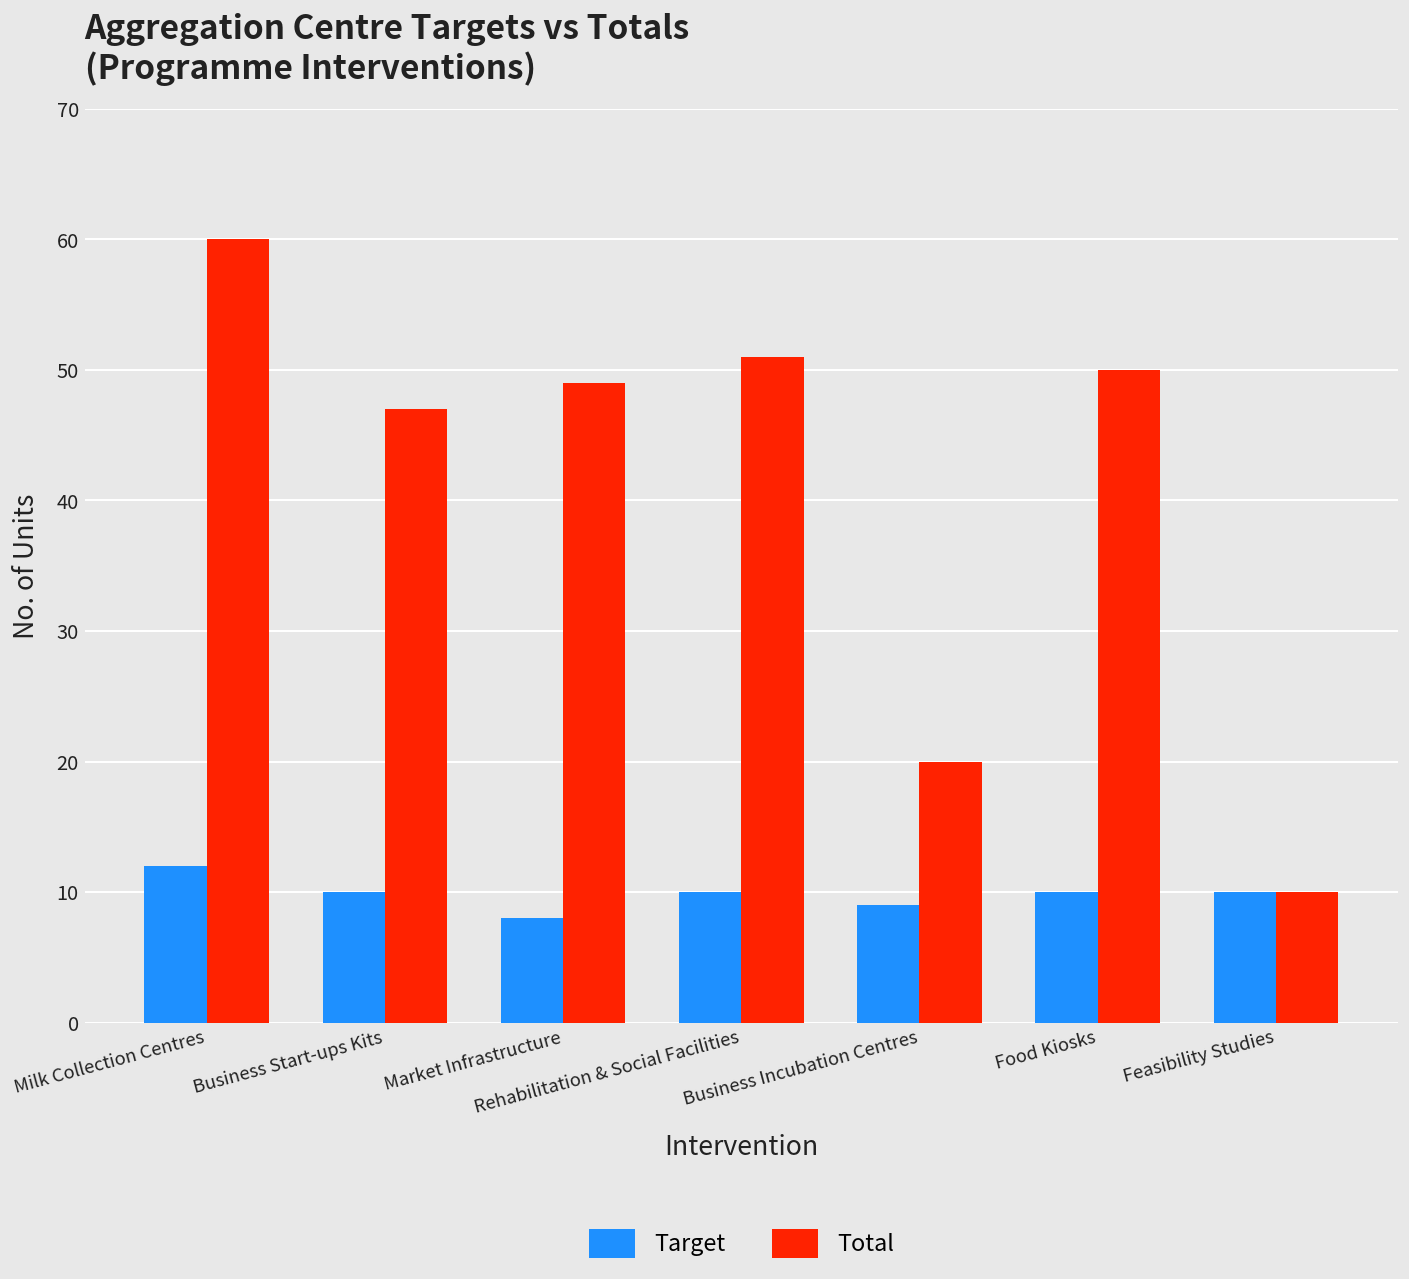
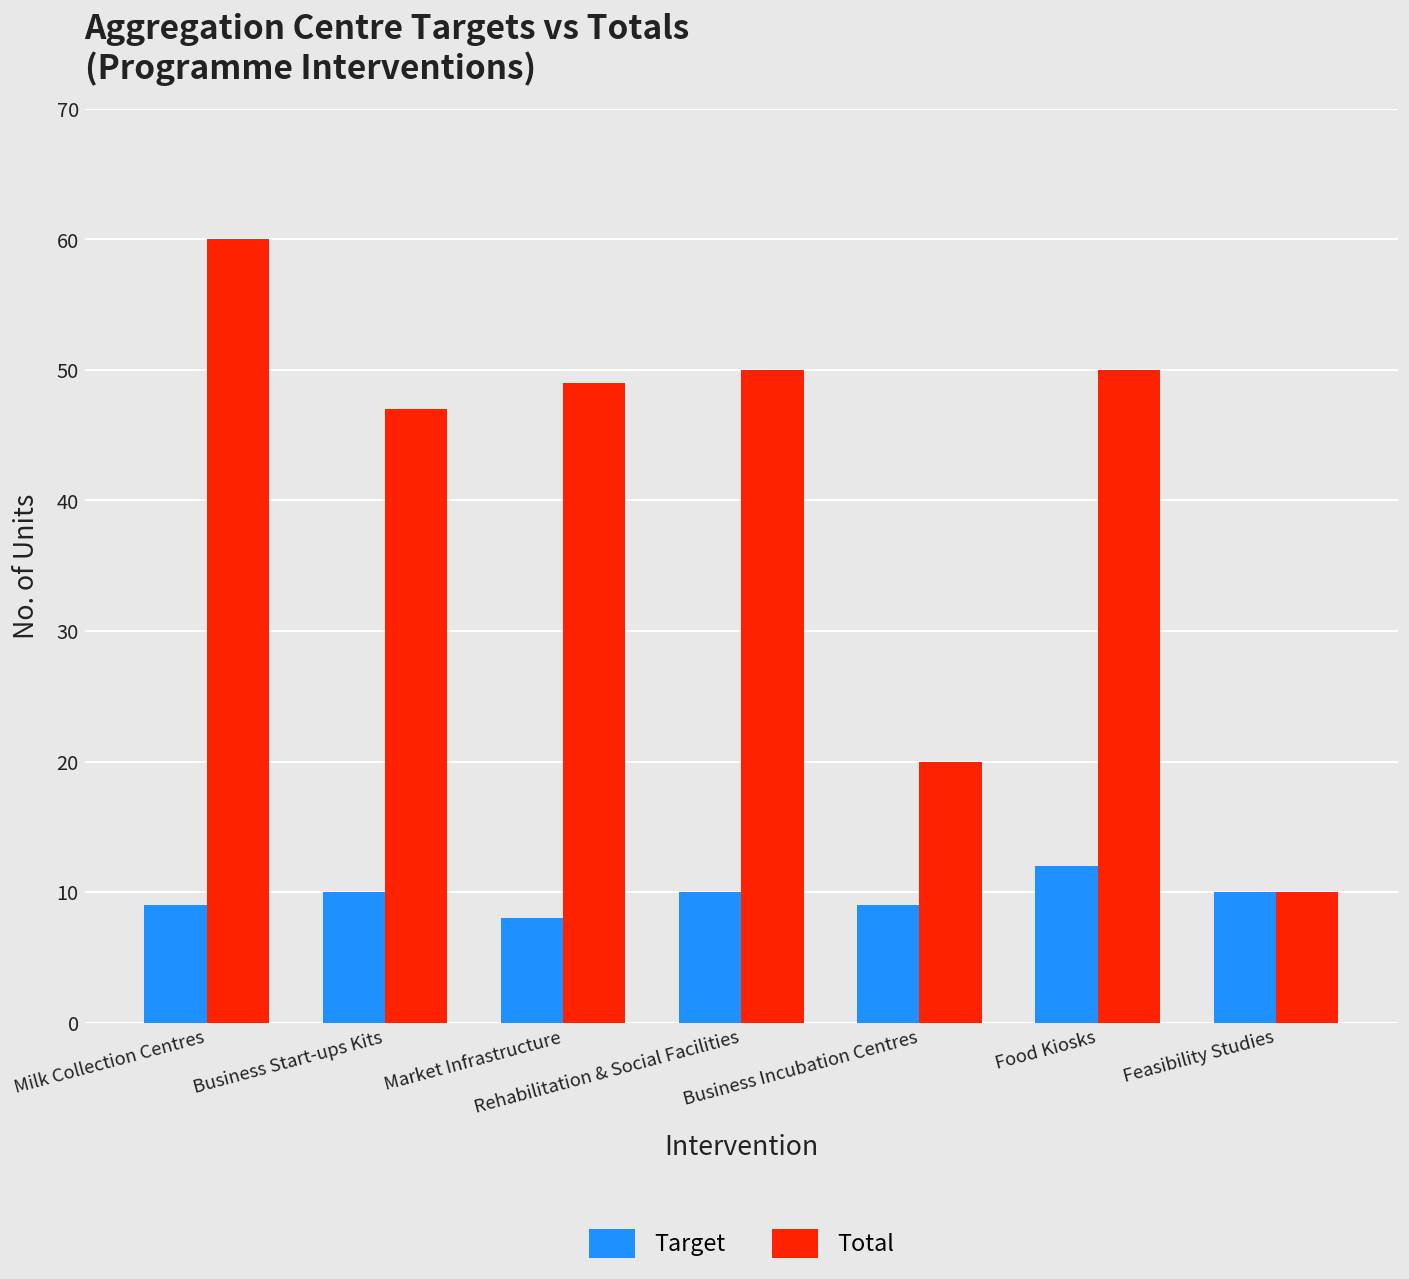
  {
    "Target": {
-     "Milk Collection Centres": 12,
+     "Milk Collection Centres": 9,
      "Business Start-ups Kits": 10,
      "Market Infrastructure": 8,
      "Rehabilitation & Social Facilities": 10,
      "Business Incubation Centres": 9,
-     "Food Kiosks": 10,
+     "Food Kiosks": 12,
      "Feasibility Studies": 10
    },
    "Total": {
      "Milk Collection Centres": 60,
      "Business Start-ups Kits": 47,
      "Market Infrastructure": 49,
-     "Rehabilitation & Social Facilities": 51,
+     "Rehabilitation & Social Facilities": 50,
      "Business Incubation Centres": 20,
      "Food Kiosks": 50,
      "Feasibility Studies": 10
    }
  }
